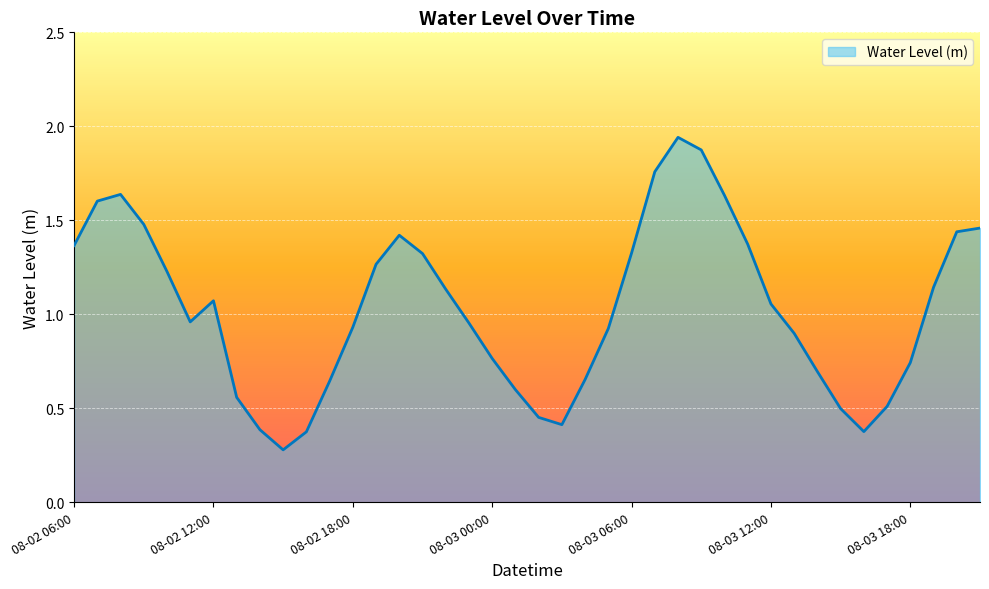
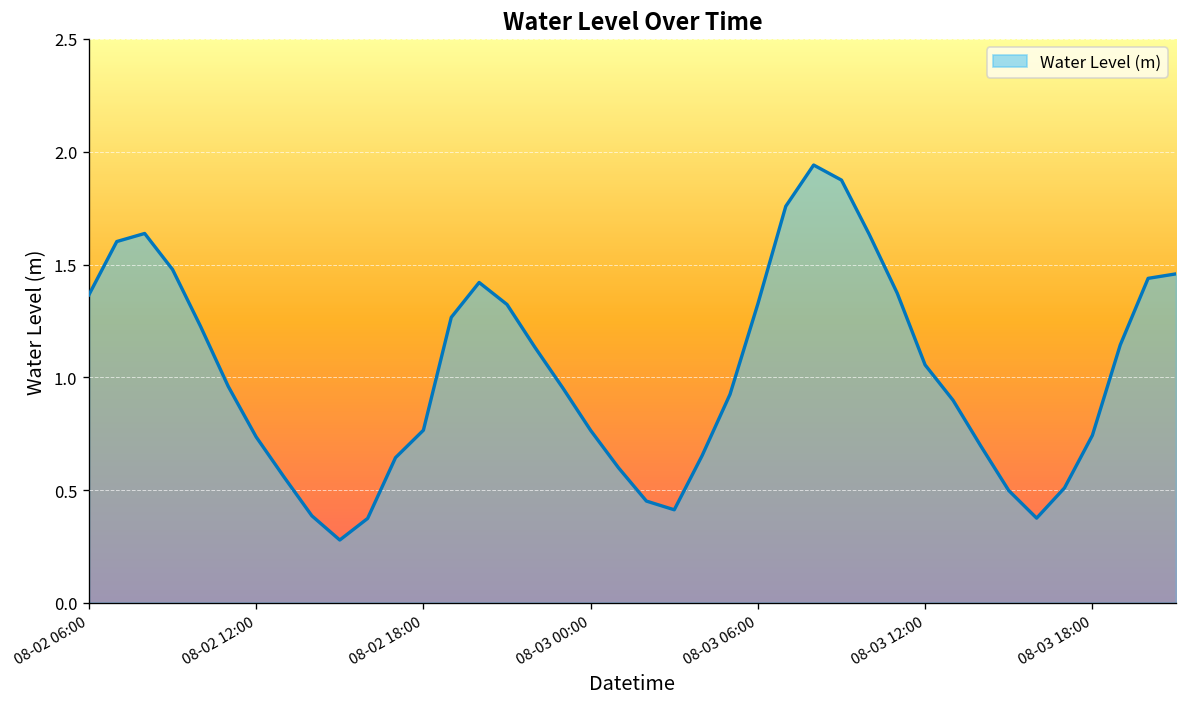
  {
    "08-02 06:00": 1.37,
-   "08-02 12:00": 1.07,
-   "08-02 18:00": 0.93,
+   "08-02 12:00": 0.74,
+   "08-02 18:00": 0.77,
    "08-03 00:00": 0.76,
    "08-03 06:00": 1.33,
    "08-03 12:00": 1.05,
    "08-03 18:00": 0.74
  }
